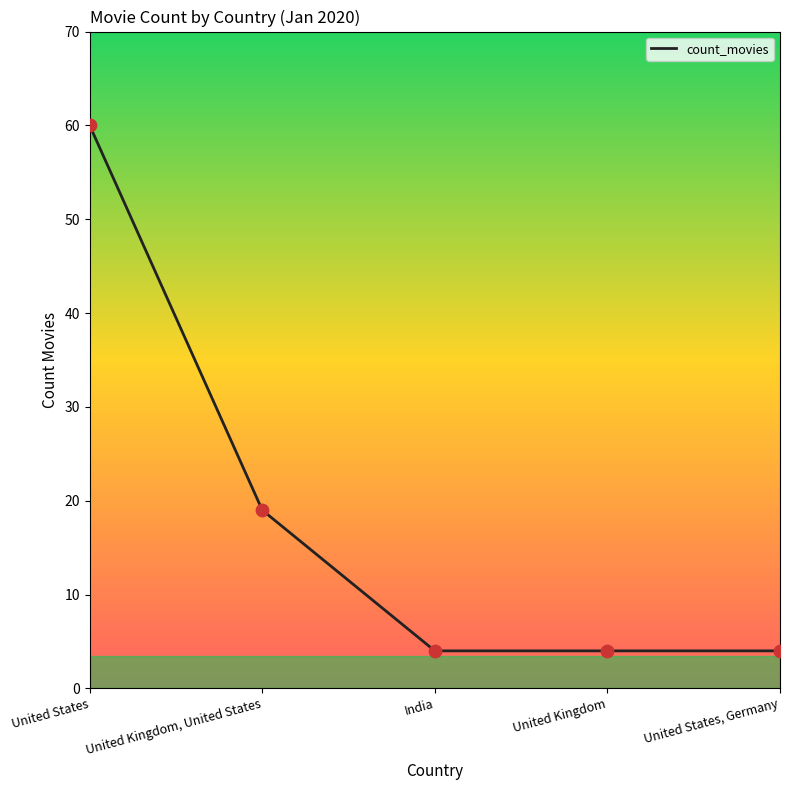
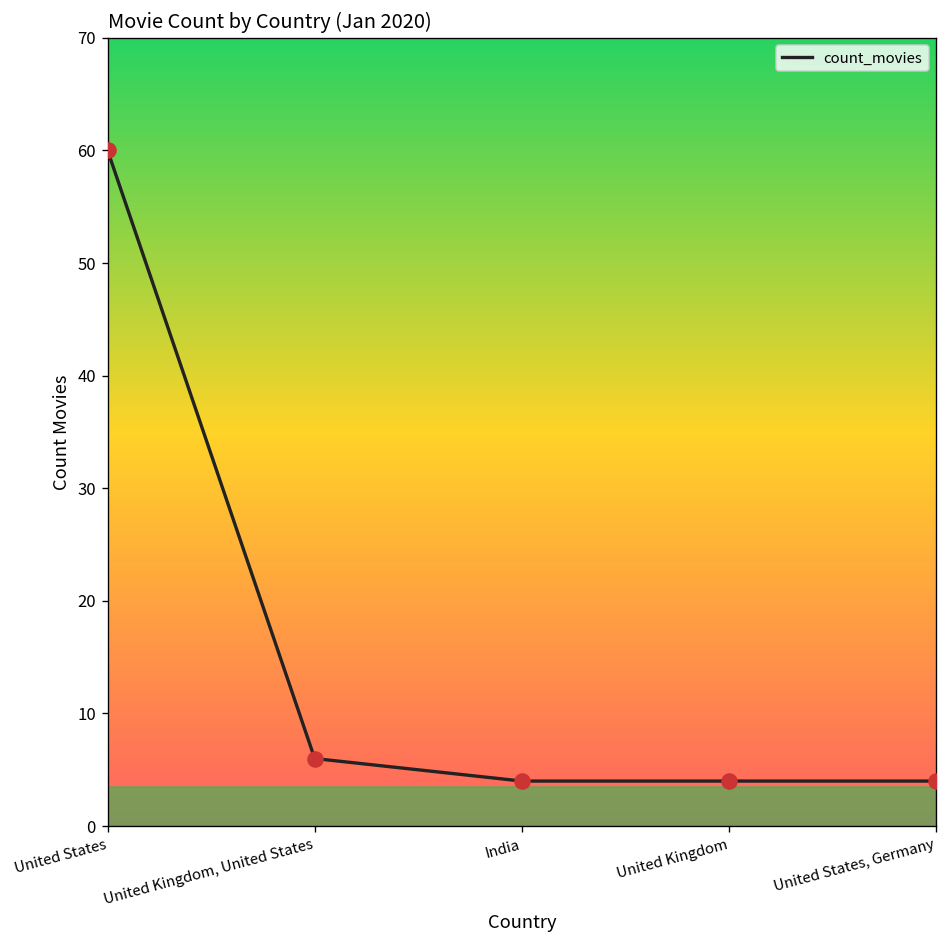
  {
    "United States": 60,
-   "United Kingdom, United States": 19,
+   "United Kingdom, United States": 6,
    "India": 4,
    "United Kingdom": 4,
    "United States, Germany": 4
  }
